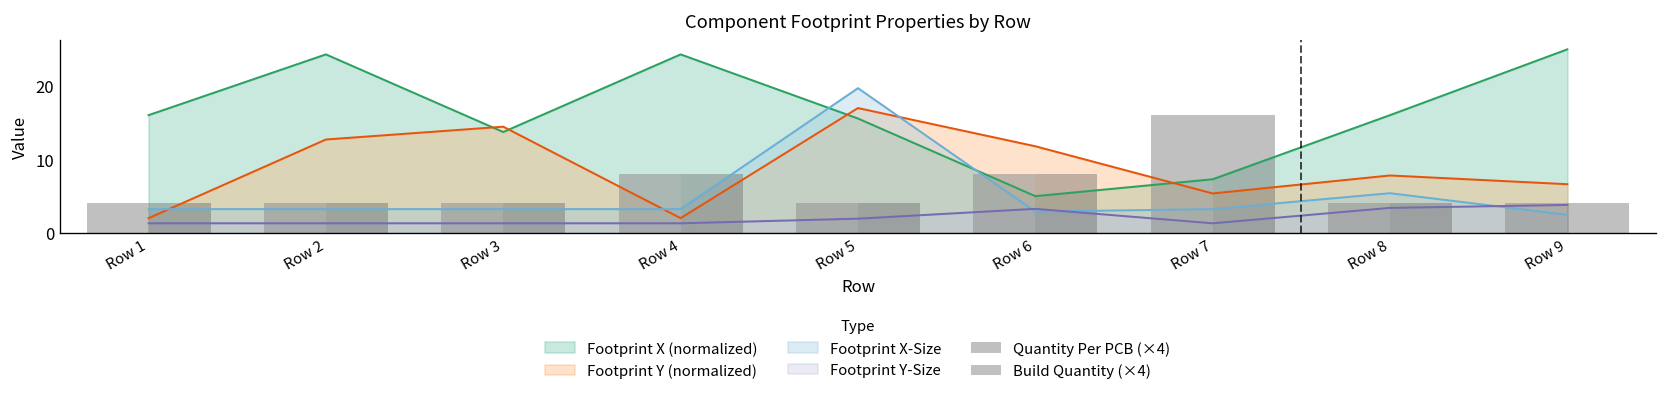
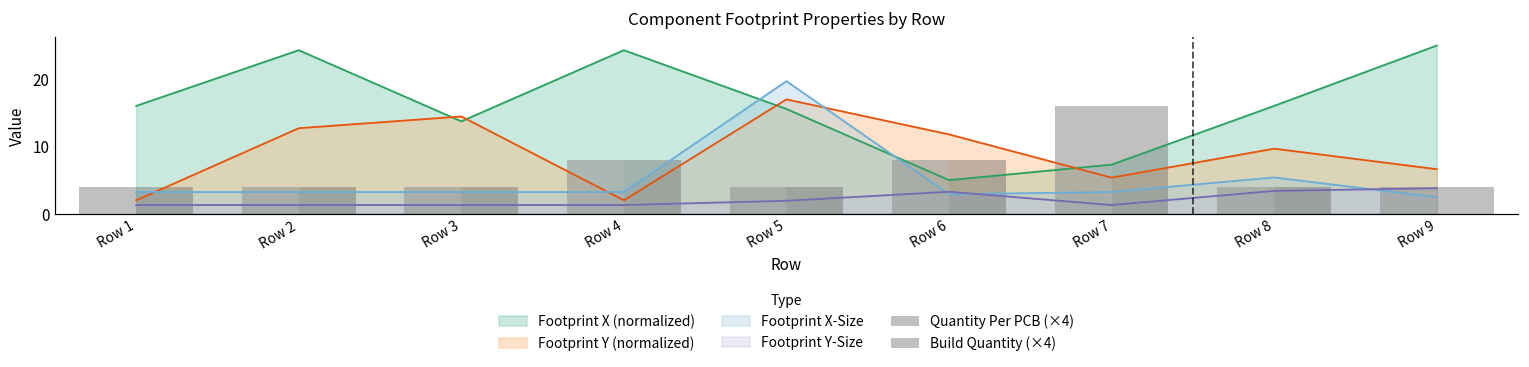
  {
    "Footprint Y (normalized)": {
      "Row 1": 2,
      "Row 2": 13,
      "Row 3": 14,
      "Row 4": 2,
      "Row 5": 17,
      "Row 6": 12,
      "Row 7": 5,
-     "Row 8": 8,
+     "Row 8": 10,
      "Row 9": 7
    }
  }
